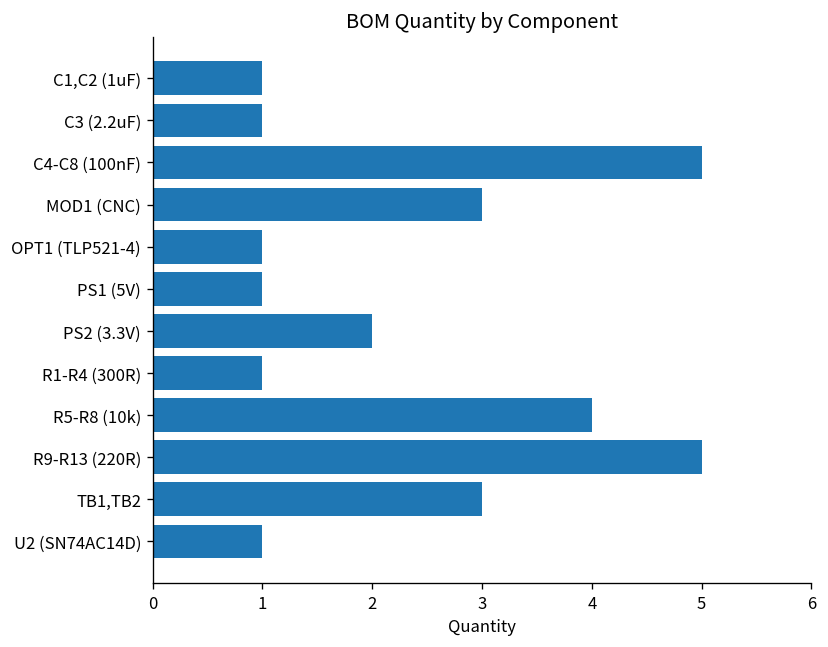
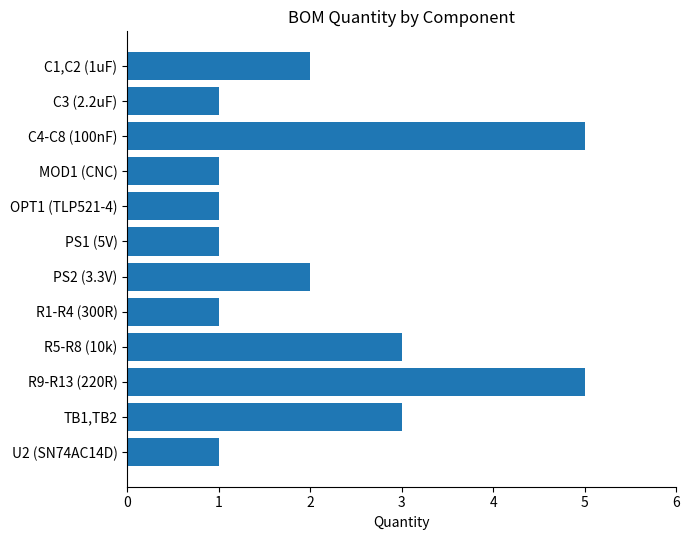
  {
-   "C1,C2 (1uF)": 1,
+   "C1,C2 (1uF)": 2,
    "C3 (2.2uF)": 1,
    "C4-C8 (100nF)": 5,
-   "MOD1 (CNC)": 3,
+   "MOD1 (CNC)": 1,
    "OPT1 (TLP521-4)": 1,
    "PS1 (5V)": 1,
    "PS2 (3.3V)": 2,
    "R1-R4 (300R)": 1,
-   "R5-R8 (10k)": 4,
+   "R5-R8 (10k)": 3,
    "R9-R13 (220R)": 5,
    "TB1,TB2": 3,
    "U2 (SN74AC14D)": 1
  }
